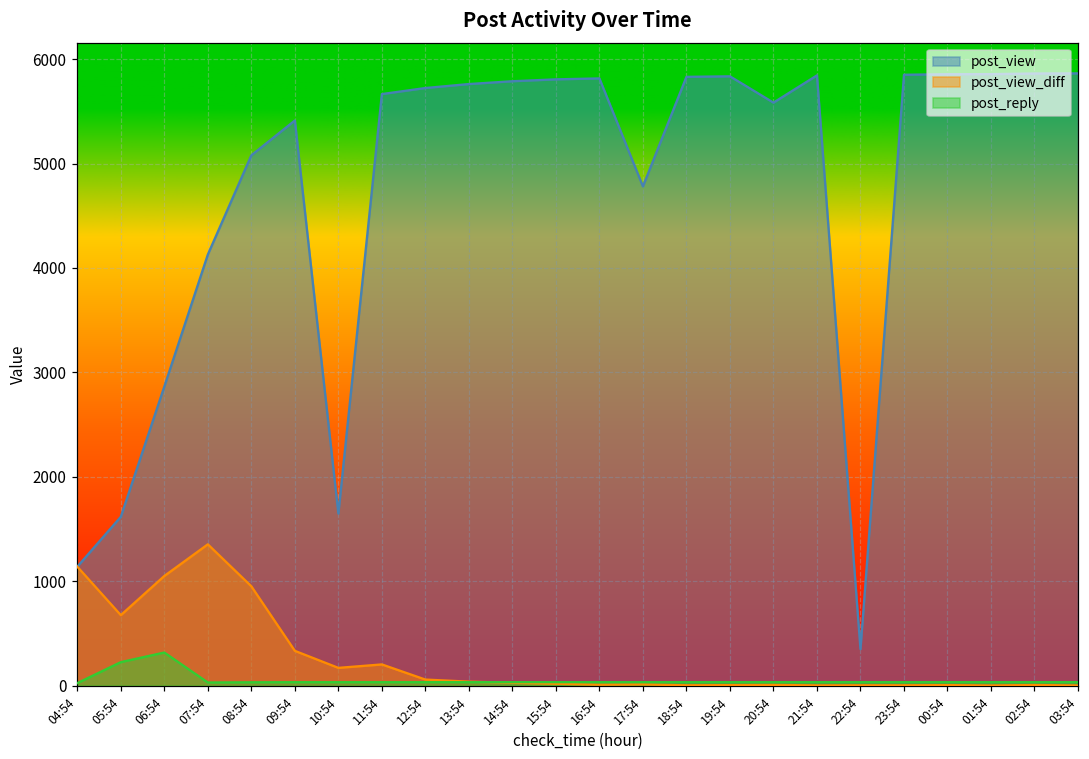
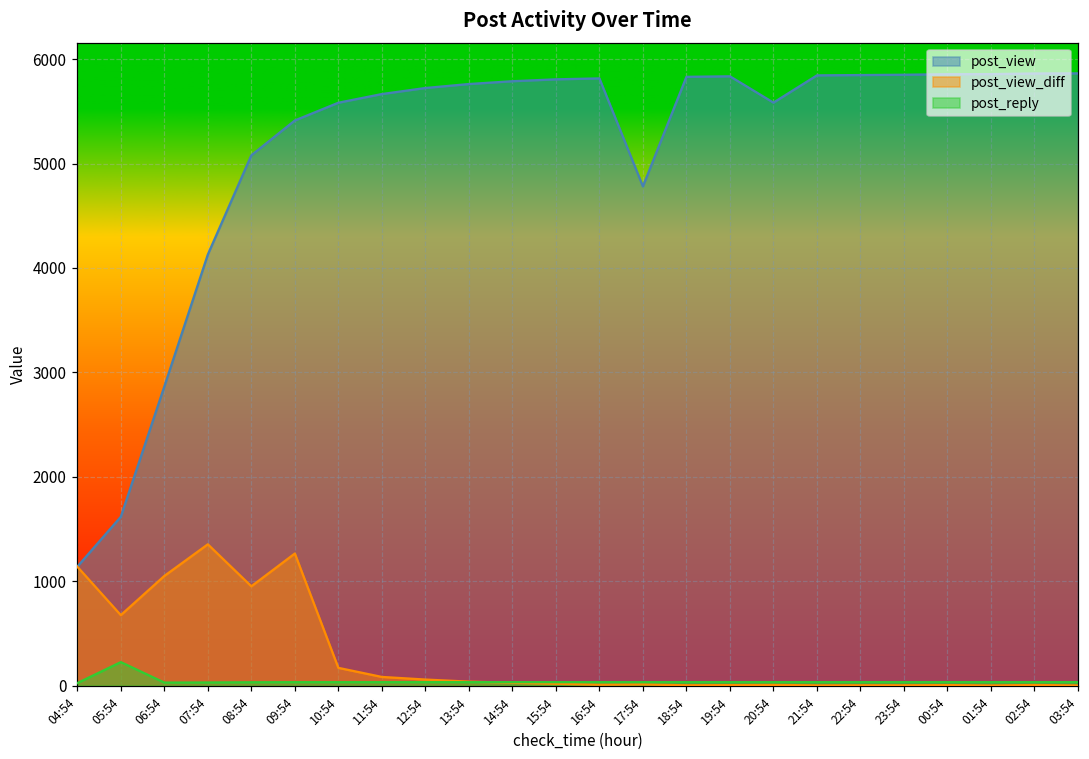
  {
    "post_view": {
      "05:54": 1600,
      "06:54": 2900,
      "07:54": 4100,
      "08:54": 5100,
      "09:54": 5400,
-     "10:54": 1600,
+     "10:54": 5600,
      "11:54": 5700,
      "12:54": 5700,
      "13:54": 5800,
      "14:54": 5800,
      "15:54": 5800,
      "16:54": 5800,
      "17:54": 4800,
      "18:54": 5800,
      "19:54": 5800,
      "20:54": 5600,
      "21:54": 5800,
-     "22:54": 400,
+     "22:54": 5800,
      "23:54": 5900,
      "03:54": 5900
    },
    "post_view_diff": {
      "05:54": 700,
      "06:54": 1100,
      "07:54": 1400,
      "08:54": 1000,
-     "09:54": 300,
+     "09:54": 1300,
      "10:54": 200,
-     "11:54": 200,
+     "11:54": 100,
      "18:54": 0,
      "19:54": 0,
      "21:54": 0,
      "22:54": 0,
      "23:54": 0,
      "00:54": 0,
      "01:54": 0,
      "03:54": 0
    },
    "post_reply": {
      "04:54": 0,
      "05:54": 200,
-     "06:54": 300,
+     "06:54": 0,
      "07:54": 0,
      "08:54": 0,
      "09:54": 0,
      "10:54": 0,
      "11:54": 0,
      "18:54": 0,
      "19:54": 0,
      "21:54": 0,
      "22:54": 0,
      "23:54": 0,
      "00:54": 0,
      "01:54": 0,
      "03:54": 0
    }
  }
